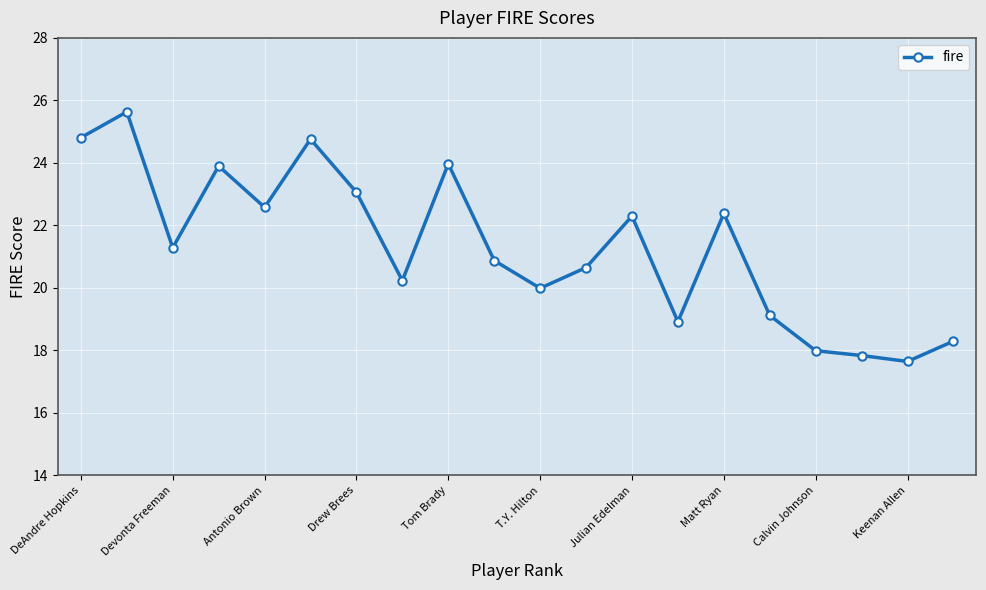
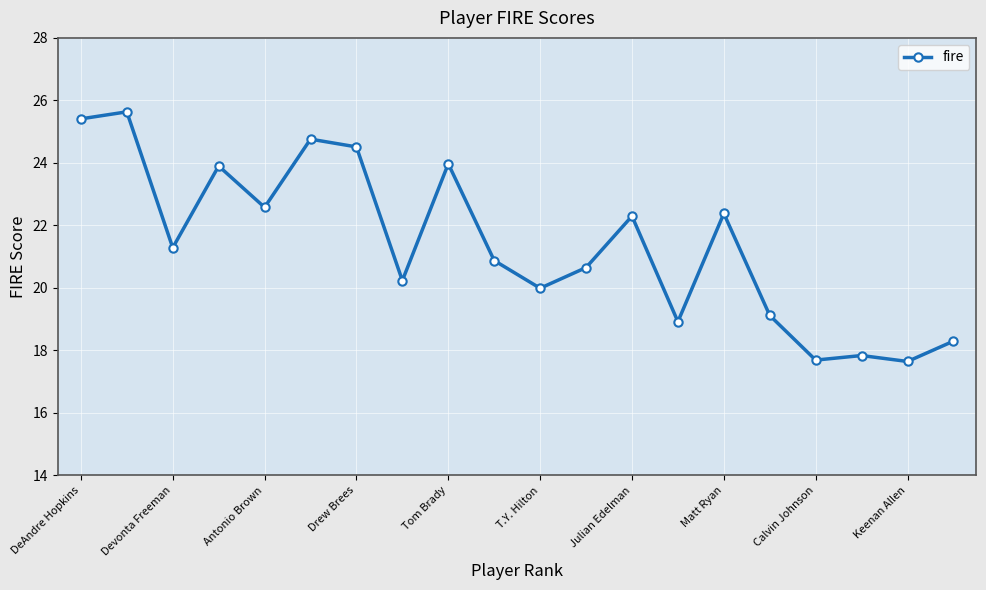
  {
-   "DeAndre Hopkins": 24.8,
+   "DeAndre Hopkins": 25.4,
    "Devonta Freeman": 21.3,
    "Antonio Brown": 22.6,
-   "Drew Brees": 23.1,
+   "Drew Brees": 24.5,
    "Tom Brady": 24.0,
    "T.Y. Hilton": 20.0,
    "Julian Edelman": 22.3,
    "Matt Ryan": 22.4,
-   "Calvin Johnson": 18.0,
+   "Calvin Johnson": 17.7,
    "Keenan Allen": 17.6
  }
